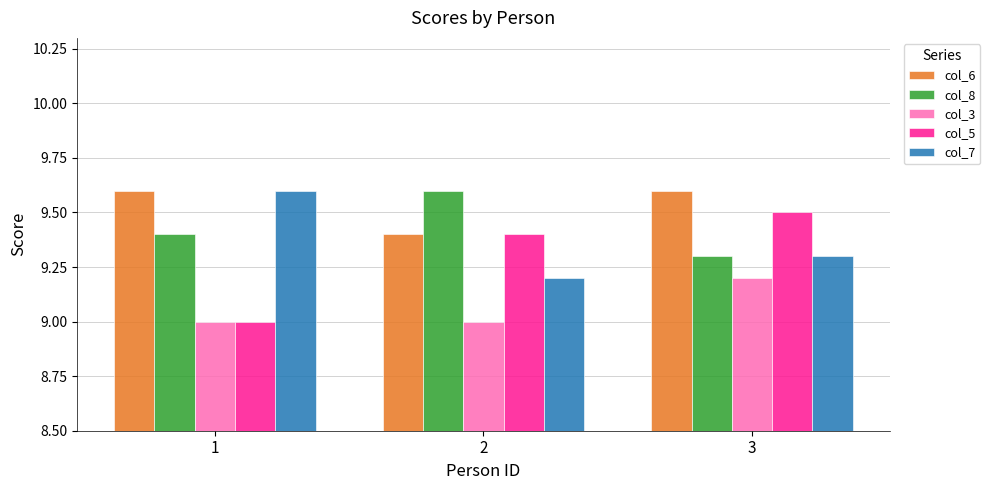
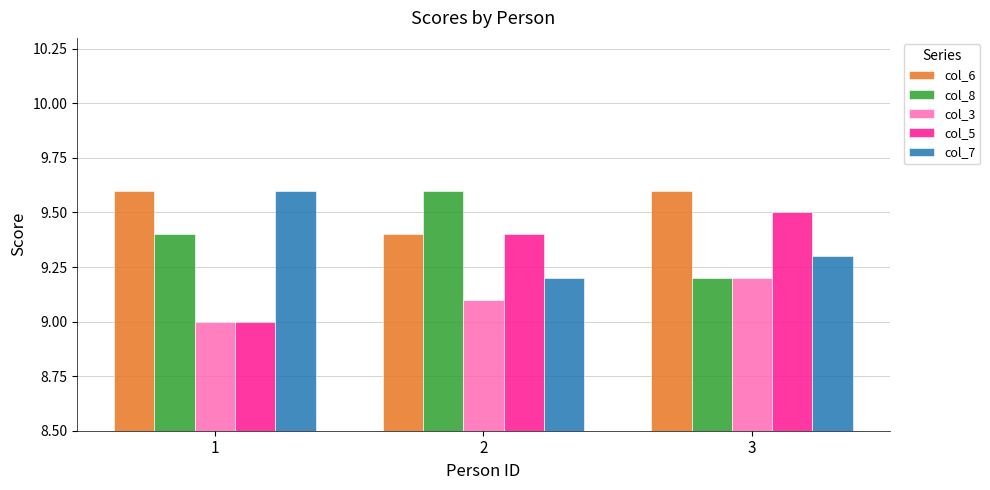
  {
    "col_6": {
      "1": 9.6,
      "2": 9.4,
      "3": 9.6
    },
    "col_8": {
      "1": 9.4,
      "2": 9.6,
-     "3": 9.3
+     "3": 9.2
    },
    "col_3": {
      "1": 9.0,
-     "2": 9.0,
+     "2": 9.1,
      "3": 9.2
    },
    "col_5": {
      "1": 9.0,
      "2": 9.4,
      "3": 9.5
    },
    "col_7": {
      "1": 9.6,
      "2": 9.2,
      "3": 9.3
    }
  }
